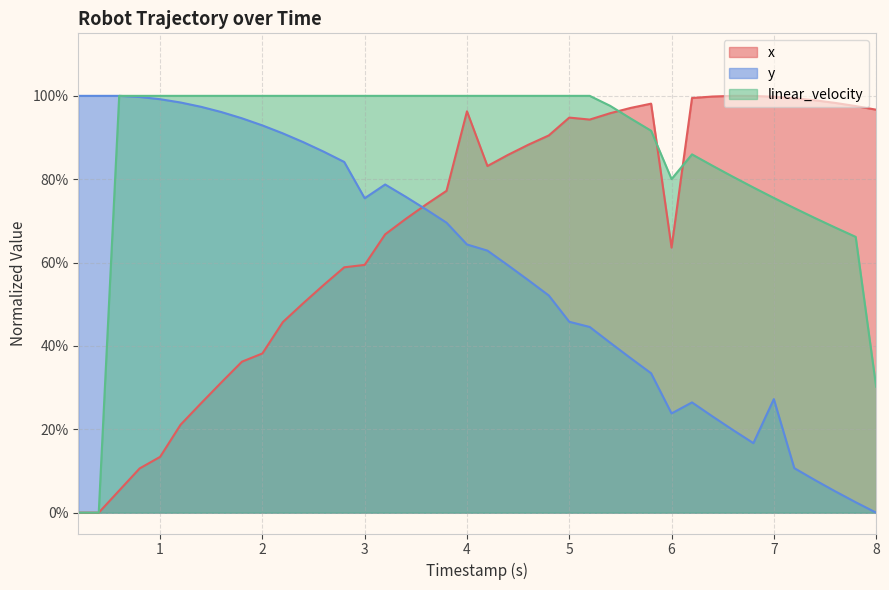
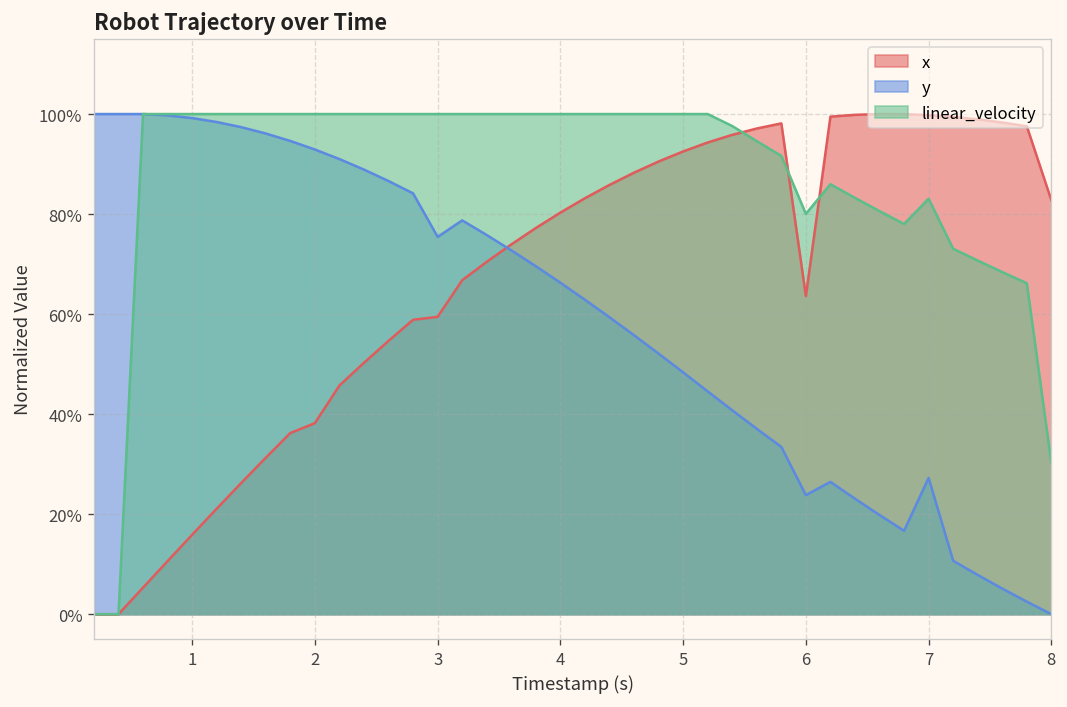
  {
    "x": {
-     "1": "13%",
+     "1": "16%",
      "2": "38%",
      "3": "59%",
-     "4": "96%",
-     "5": "95%",
+     "4": "80%",
+     "5": "93%",
      "6": "64%",
-     "8": "97%"
+     "8": "83%"
    },
    "y": {
      "1": "99%",
      "2": "93%",
      "3": "75%",
-     "4": "64%",
-     "5": "46%",
+     "4": "66%",
+     "5": "48%",
      "6": "24%",
      "7": "27%",
      "8": "0%"
    },
    "linear_velocity": {
      "1": "100%",
      "2": "100%",
      "3": "100%",
      "4": "100%",
      "5": "100%",
      "6": "80%",
-     "7": "76%",
+     "7": "83%",
      "8": "30%"
    }
  }
